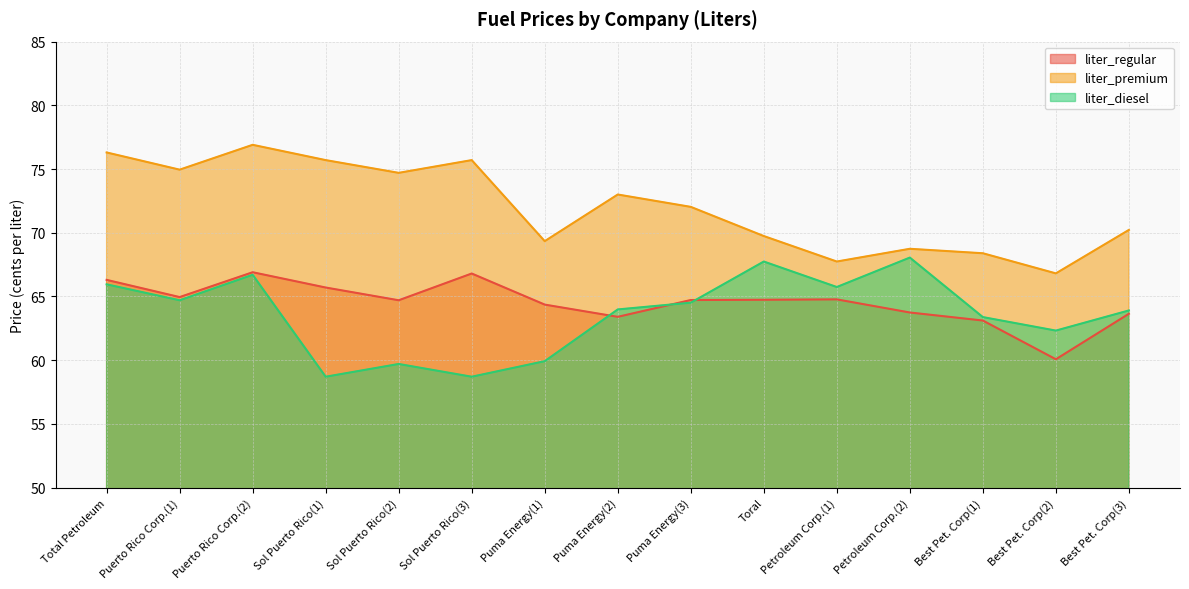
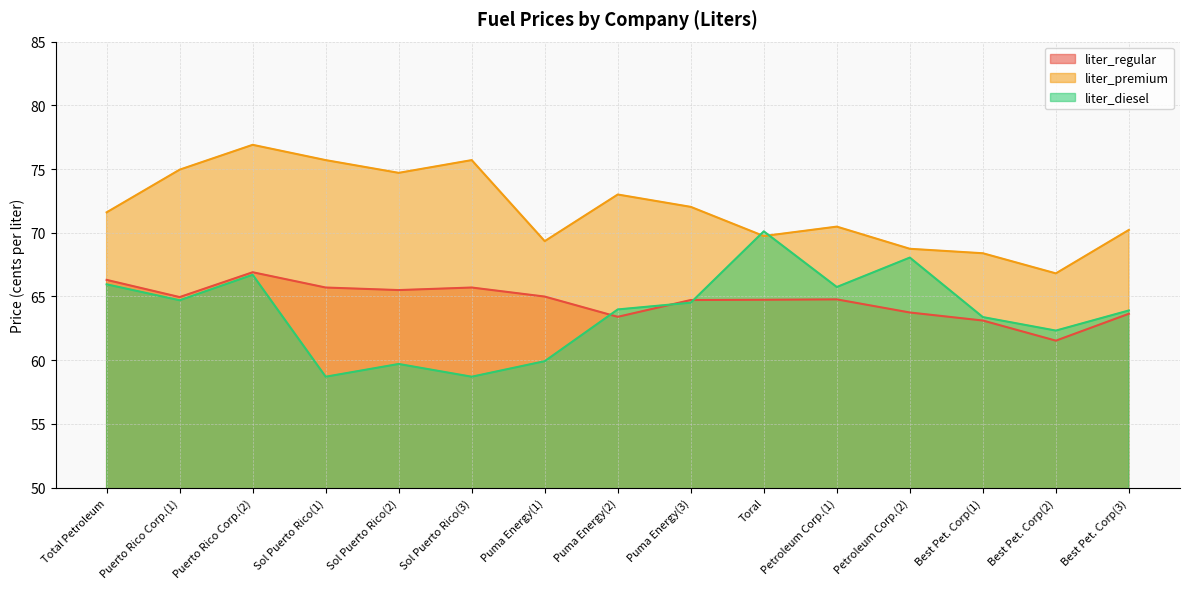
  {
    "liter_regular": {
      "Total Petroleum": 66.3,
      "Puerto Rico Corp.(1)": 65.0,
      "Puerto Rico Corp.(2)": 66.9,
      "Sol Puerto Rico(1)": 65.7,
-     "Sol Puerto Rico(2)": 64.7,
-     "Sol Puerto Rico(3)": 66.8,
-     "Puma Energy(1)": 64.4,
+     "Sol Puerto Rico(2)": 65.5,
+     "Sol Puerto Rico(3)": 65.7,
+     "Puma Energy(1)": 65.0,
      "Puma Energy(2)": 63.4,
      "Puma Energy(3)": 64.7,
      "Toral": 64.7,
      "Petroleum Corp.(1)": 64.8,
      "Petroleum Corp.(2)": 63.7,
      "Best Pet. Corp(1)": 63.1,
-     "Best Pet. Corp(2)": 60.1,
+     "Best Pet. Corp(2)": 61.5,
      "Best Pet. Corp(3)": 63.6
    },
    "liter_premium": {
-     "Total Petroleum": 76.3,
+     "Total Petroleum": 71.6,
      "Puerto Rico Corp.(1)": 75.0,
      "Puerto Rico Corp.(2)": 76.9,
      "Sol Puerto Rico(1)": 75.7,
      "Sol Puerto Rico(2)": 74.7,
      "Sol Puerto Rico(3)": 75.7,
      "Puma Energy(1)": 69.3,
      "Puma Energy(2)": 73.0,
      "Puma Energy(3)": 72.0,
      "Toral": 69.7,
-     "Petroleum Corp.(1)": 67.7,
+     "Petroleum Corp.(1)": 70.5,
      "Petroleum Corp.(2)": 68.7,
      "Best Pet. Corp(1)": 68.4,
      "Best Pet. Corp(2)": 66.8,
      "Best Pet. Corp(3)": 70.2
    },
    "liter_diesel": {
      "Total Petroleum": 66.0,
      "Puerto Rico Corp.(1)": 64.7,
      "Puerto Rico Corp.(2)": 66.7,
      "Sol Puerto Rico(1)": 58.7,
      "Sol Puerto Rico(2)": 59.7,
      "Sol Puerto Rico(3)": 58.7,
      "Puma Energy(1)": 59.9,
      "Puma Energy(2)": 64.0,
      "Puma Energy(3)": 64.5,
-     "Toral": 67.7,
+     "Toral": 70.1,
      "Petroleum Corp.(1)": 65.7,
      "Petroleum Corp.(2)": 68.1,
      "Best Pet. Corp(1)": 63.4,
      "Best Pet. Corp(2)": 62.3,
      "Best Pet. Corp(3)": 63.9
    }
  }
